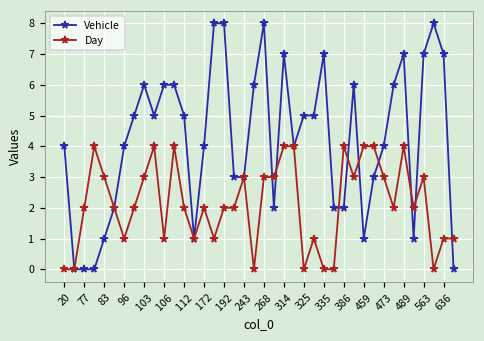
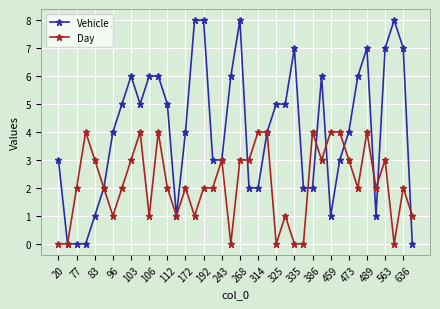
  {
    "Vehicle": {
-     "20": 4,
+     "20": 3,
      "77": 0,
      "83": 1,
      "96": 4,
      "103": 6,
      "106": 6,
      "112": 5,
      "172": 4,
      "192": 8,
      "268": 8,
-     "314": 7,
+     "314": 2,
      "325": 5,
      "335": 7,
      "386": 2,
      "459": 1,
      "473": 4,
      "489": 7,
      "563": 7,
      "636": 7
    },
    "Day": {
      "20": 0,
      "77": 2,
      "83": 3,
      "96": 1,
      "103": 3,
      "106": 1,
      "112": 2,
      "172": 2,
      "192": 2,
      "268": 3,
      "314": 4,
      "325": 0,
      "335": 0,
      "386": 4,
      "459": 4,
      "473": 3,
      "489": 4,
      "563": 3,
-     "636": 1
+     "636": 2
    }
  }
